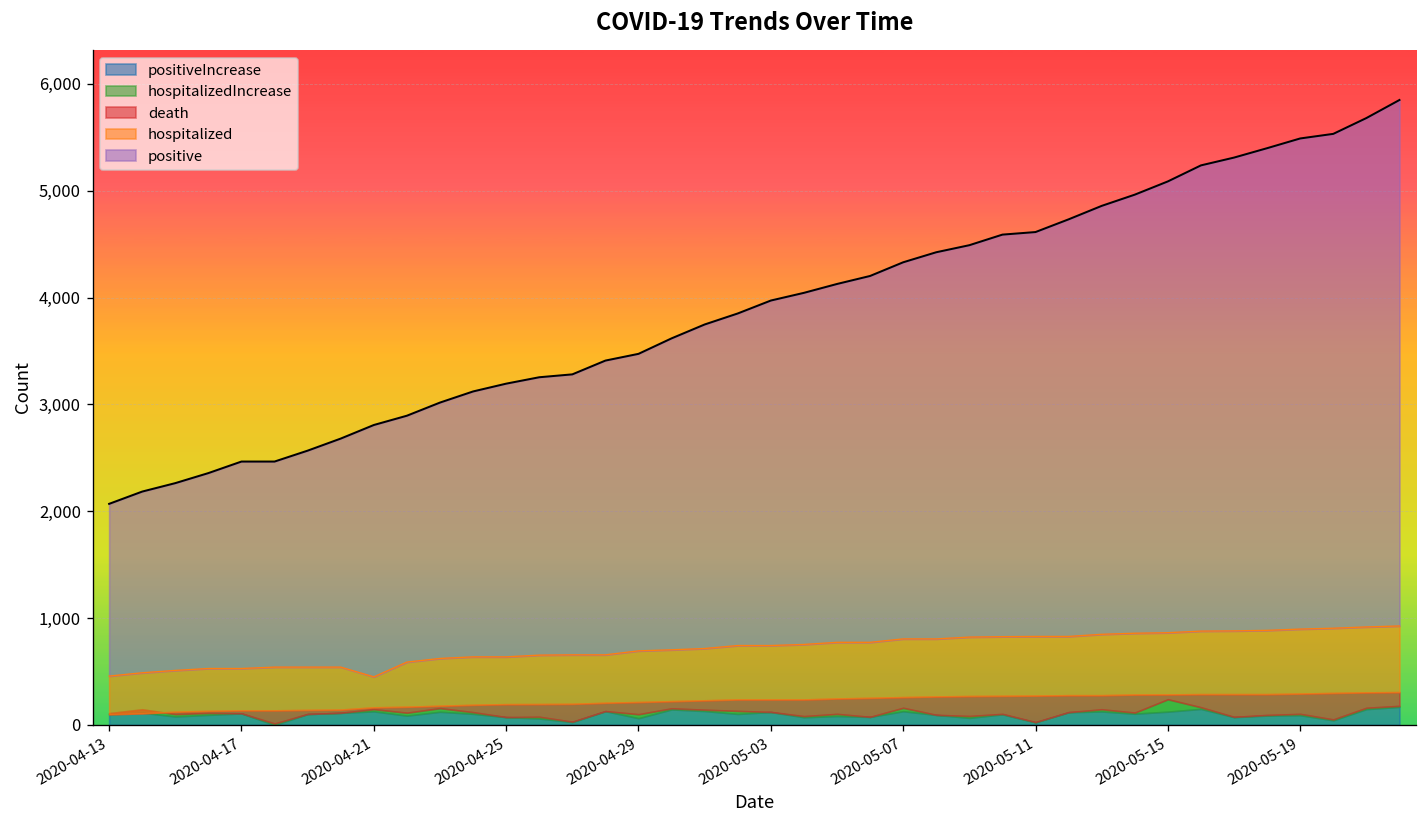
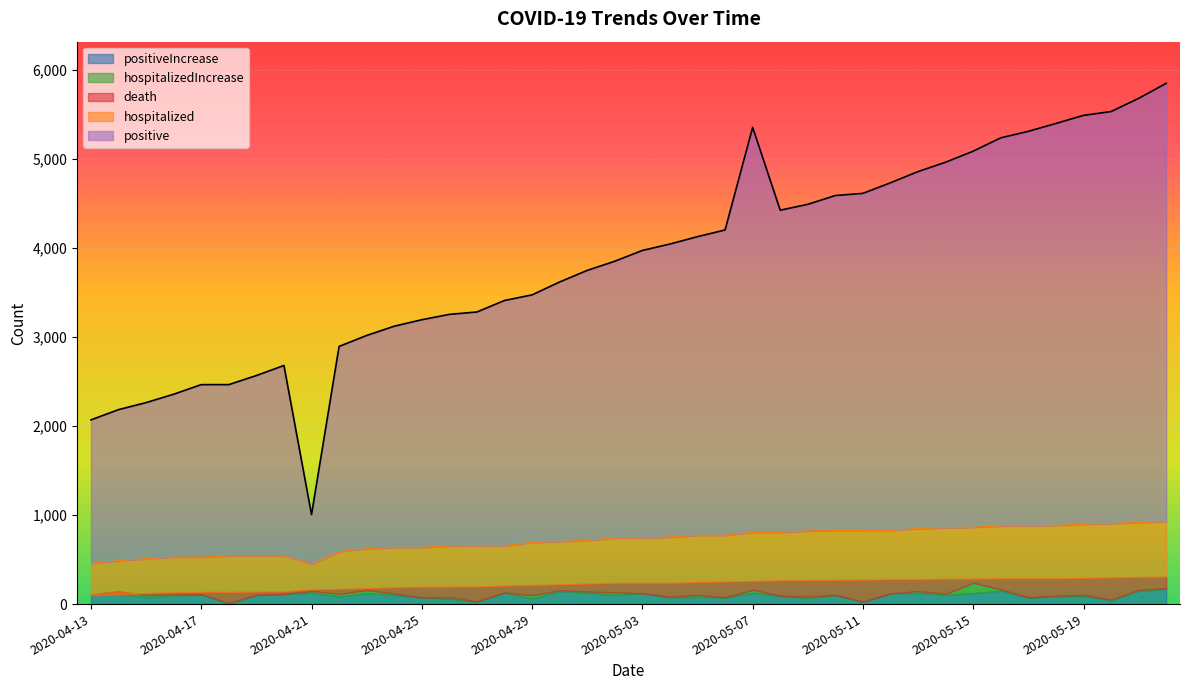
  {
    "positive": {
      "2020-04-13": "2,100",
      "2020-04-17": "2,500",
-     "2020-04-21": "2,800",
+     "2020-04-21": "1,000",
      "2020-04-25": "3,200",
      "2020-04-29": "3,500",
      "2020-05-03": "4,000",
-     "2020-05-07": "4,300",
+     "2020-05-07": "5,400",
      "2020-05-11": "4,600",
      "2020-05-15": "5,100",
      "2020-05-19": "5,500"
    },
    "positiveIncrease": {
      "2020-04-29": "100",
      "2020-05-07": "100",
      "2020-05-15": "100"
    },
    "hospitalized": {
      "2020-04-13": "500",
      "2020-04-17": "500",
      "2020-04-21": "500",
      "2020-04-25": "600",
      "2020-04-29": "700",
      "2020-05-03": "700",
      "2020-05-07": "800",
      "2020-05-11": "800",
      "2020-05-15": "900",
      "2020-05-19": "900"
    },
    "hospitalizedIncrease": {
      "2020-04-29": "0",
      "2020-05-07": "0",
      "2020-05-15": "100"
    }
  }
